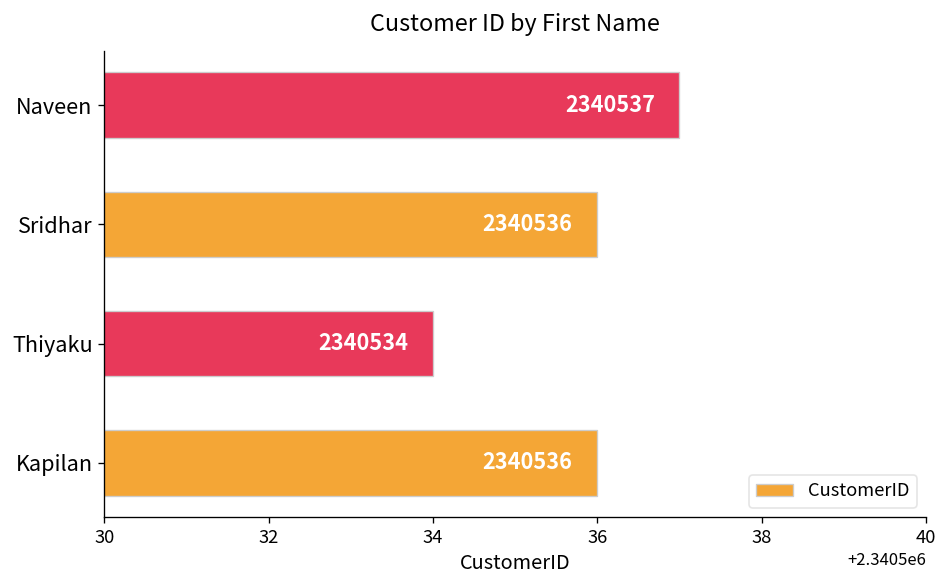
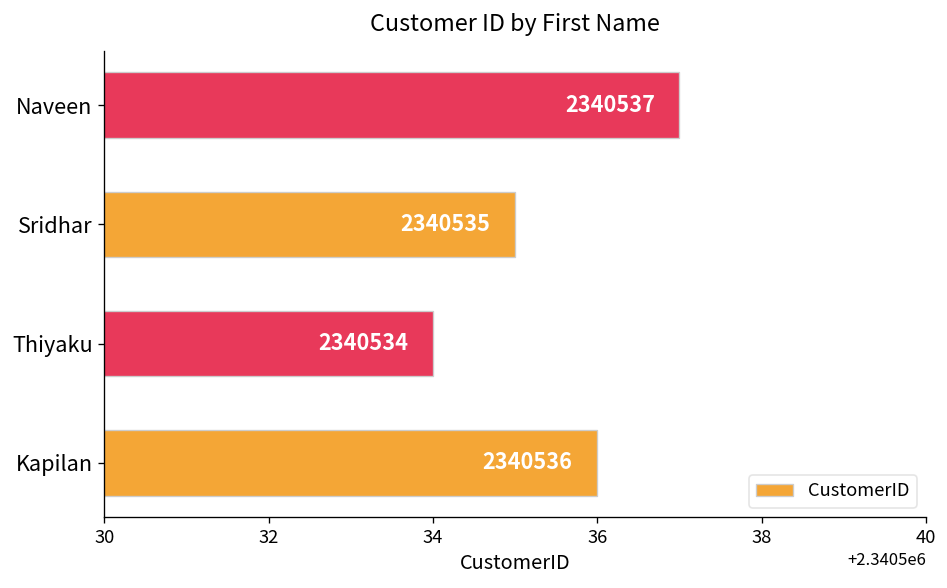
  {
    "Naveen": 2340537,
-   "Sridhar": 2340536,
+   "Sridhar": 2340535,
    "Thiyaku": 2340534,
    "Kapilan": 2340536
  }
